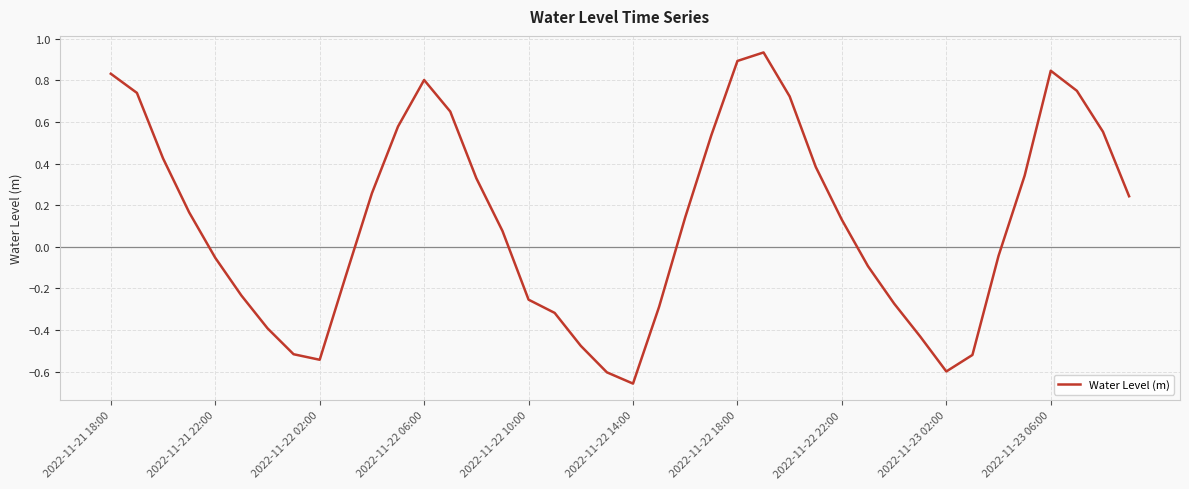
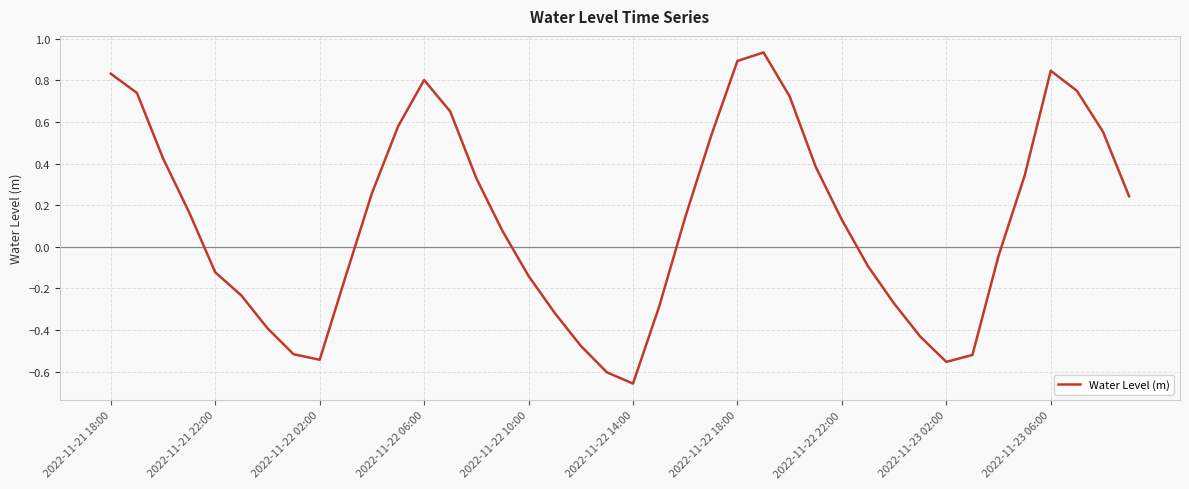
  {
    "2022-11-21 18:00": 0.83,
-   "2022-11-21 22:00": -0.05,
+   "2022-11-21 22:00": -0.12,
    "2022-11-22 02:00": -0.54,
    "2022-11-22 06:00": 0.80,
-   "2022-11-22 10:00": -0.25,
+   "2022-11-22 10:00": -0.14,
    "2022-11-22 14:00": -0.66,
    "2022-11-22 18:00": 0.89,
    "2022-11-22 22:00": 0.13,
-   "2022-11-23 02:00": -0.60,
+   "2022-11-23 02:00": -0.55,
    "2022-11-23 06:00": 0.85
  }
